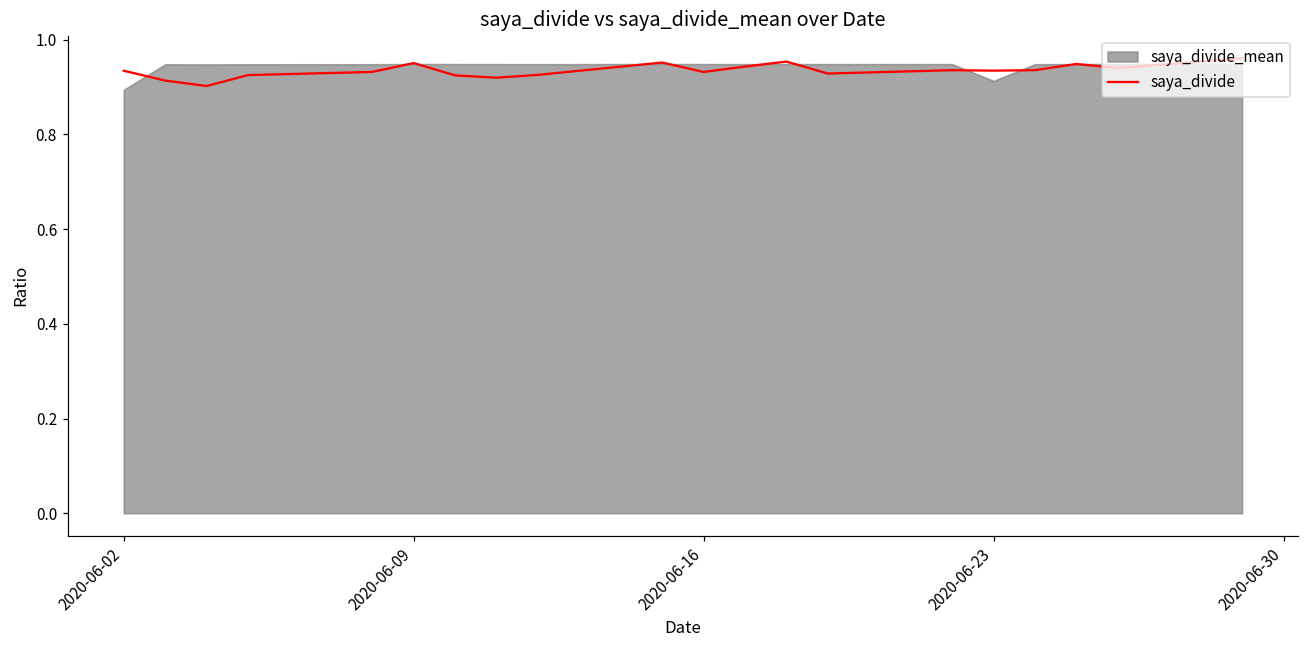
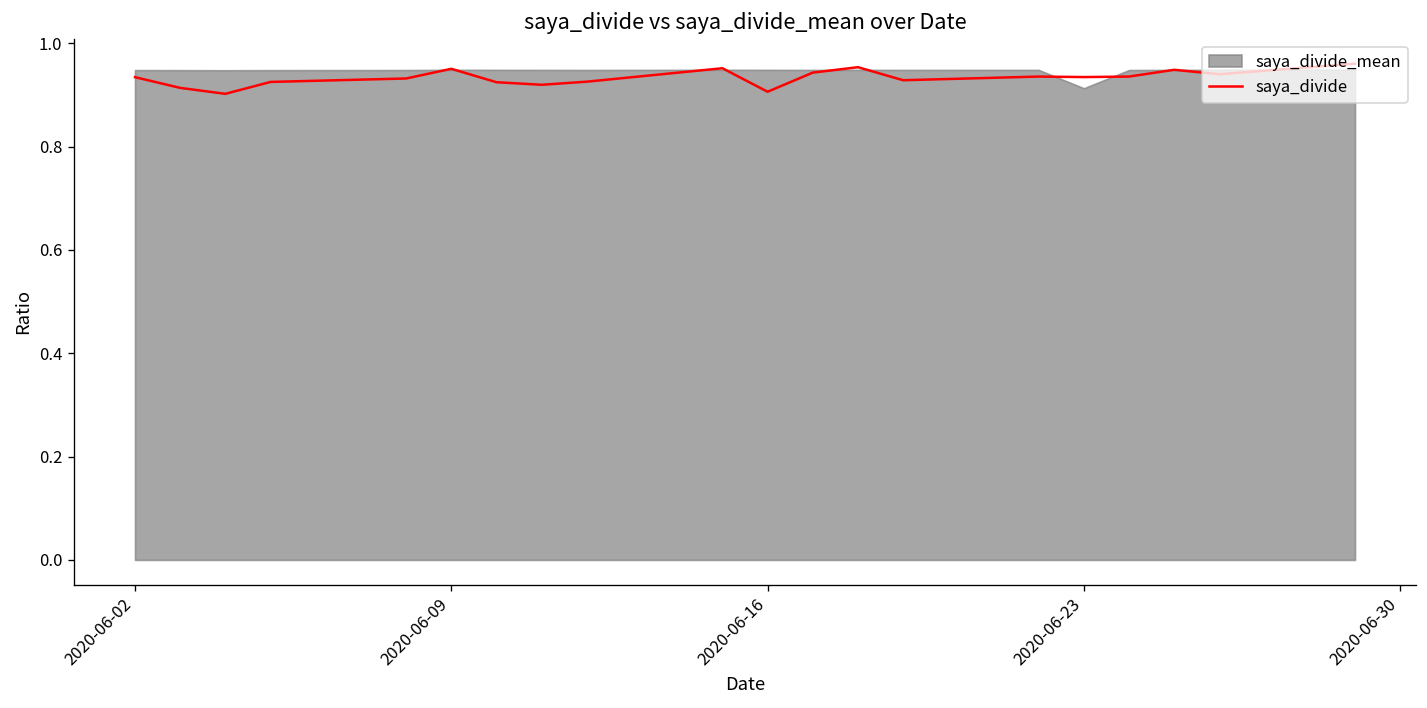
  {
    "saya_divide_mean": {
-     "2020-06-02": 0.89,
+     "2020-06-02": 0.95,
      "2020-06-16": 0.95,
      "2020-06-23": 0.91
    },
    "saya_divide": {
      "2020-06-02": 0.93,
-     "2020-06-16": 0.93,
+     "2020-06-16": 0.91,
      "2020-06-23": 0.93
    }
  }
